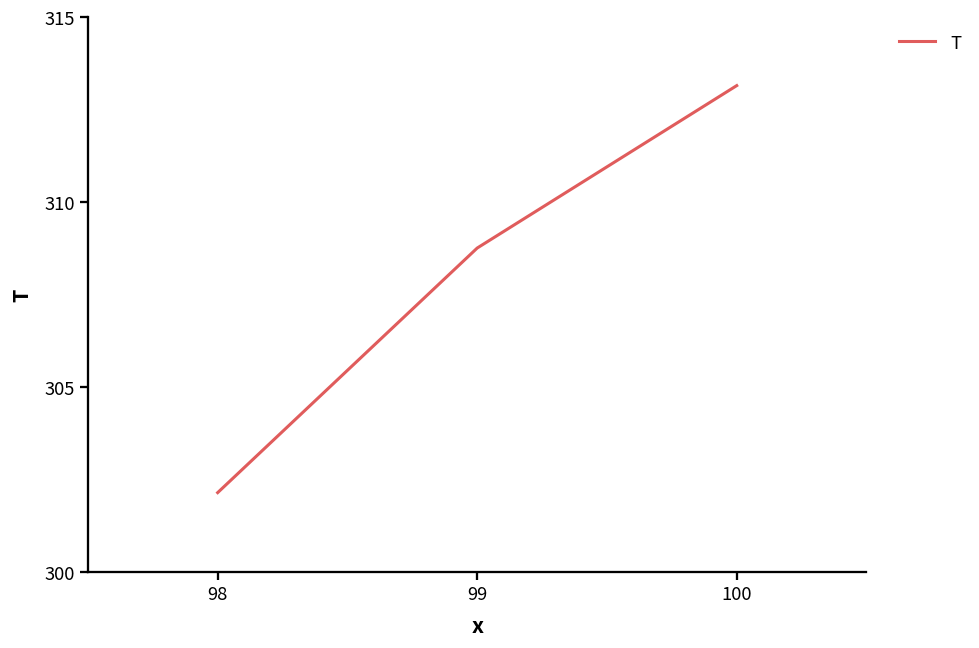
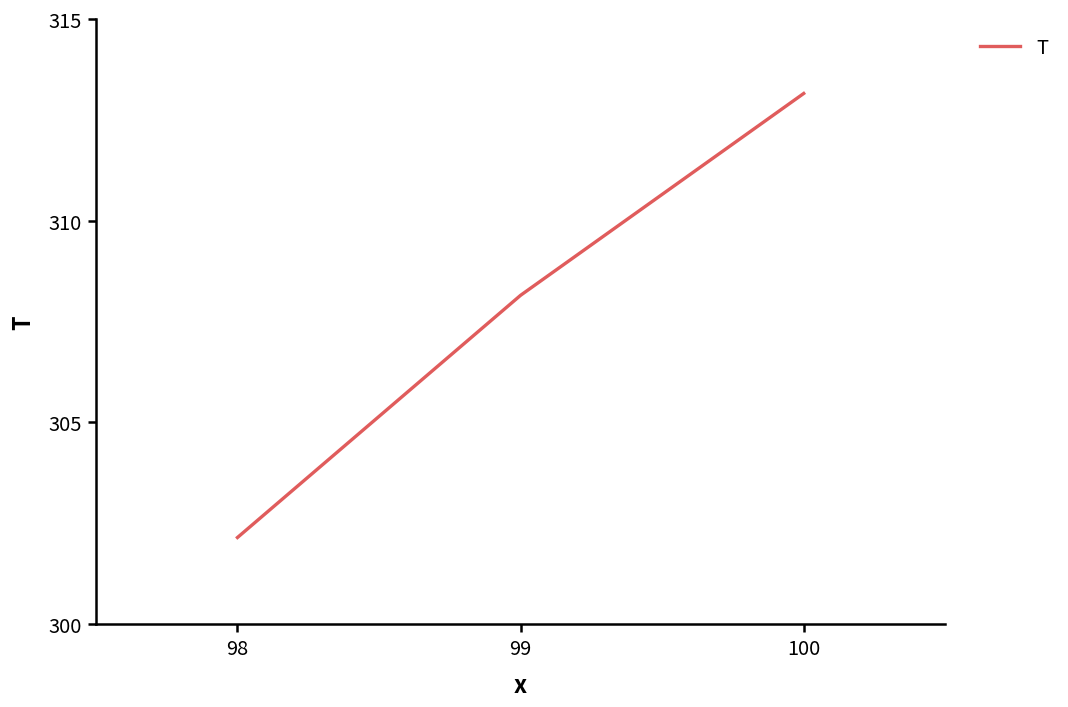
  {
    "98": 302.2,
-   "99": 308.8,
+   "99": 308.2,
    "100": 313.2
  }
